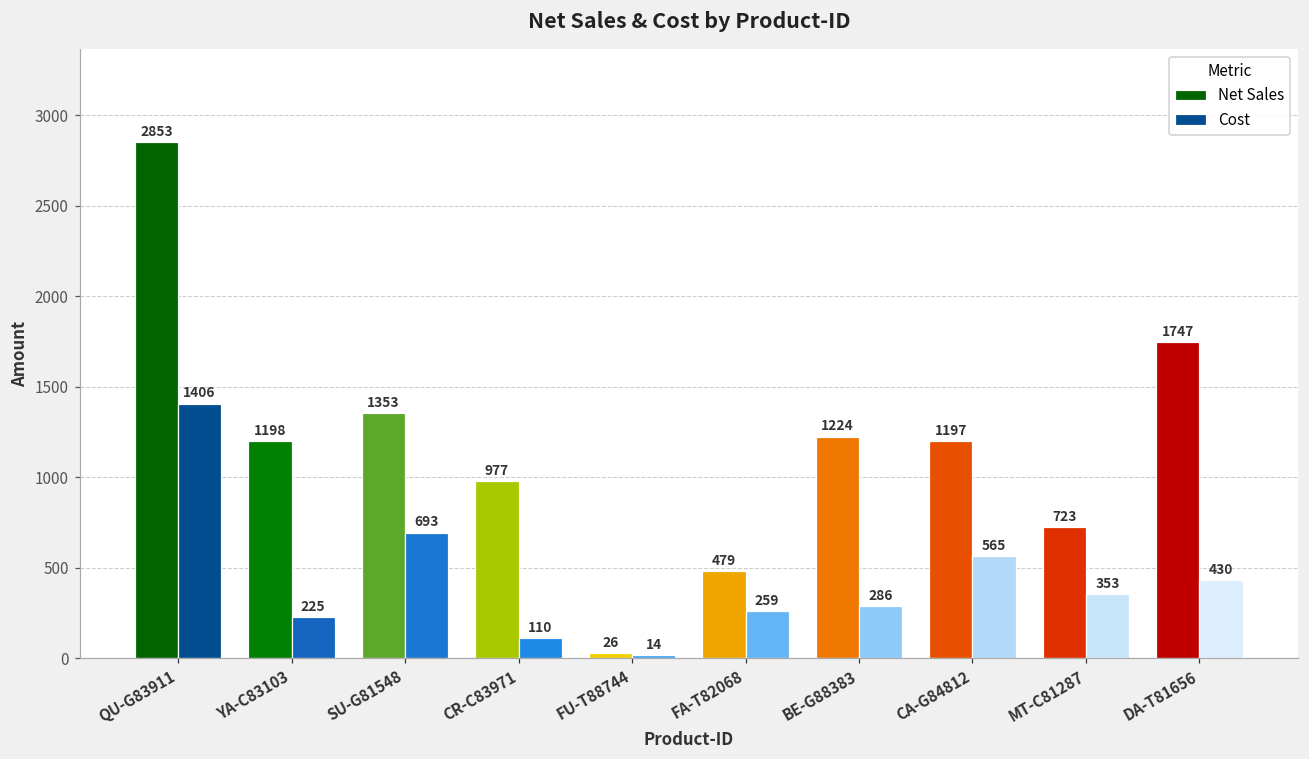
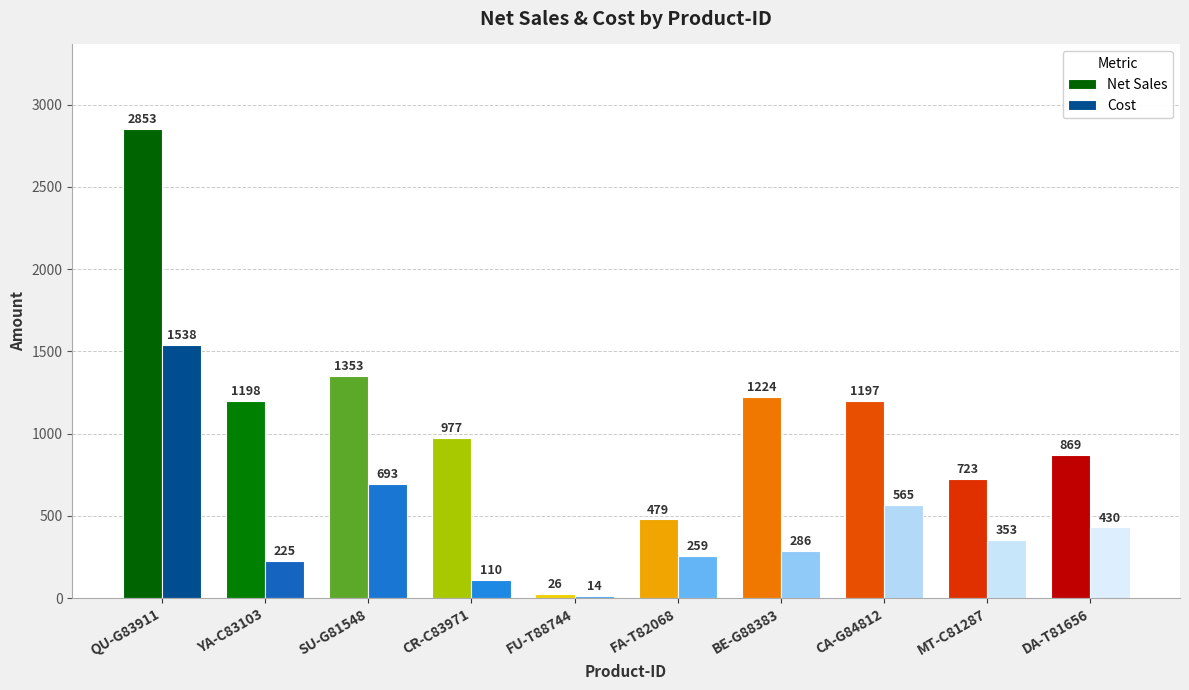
  {
    "Net Sales": {
      "QU-G83911": 2853,
      "YA-C83103": 1198,
      "SU-G81548": 1353,
      "CR-C83971": 977,
      "FU-T88744": 26,
      "FA-T82068": 479,
      "BE-G88383": 1224,
      "CA-G84812": 1197,
      "MT-C81287": 723,
-     "DA-T81656": 1747
+     "DA-T81656": 869
    },
    "Cost": {
-     "QU-G83911": 1406,
+     "QU-G83911": 1538,
      "YA-C83103": 225,
      "SU-G81548": 693,
      "CR-C83971": 110,
      "FU-T88744": 14,
      "FA-T82068": 259,
      "BE-G88383": 286,
      "CA-G84812": 565,
      "MT-C81287": 353,
      "DA-T81656": 430
    }
  }
